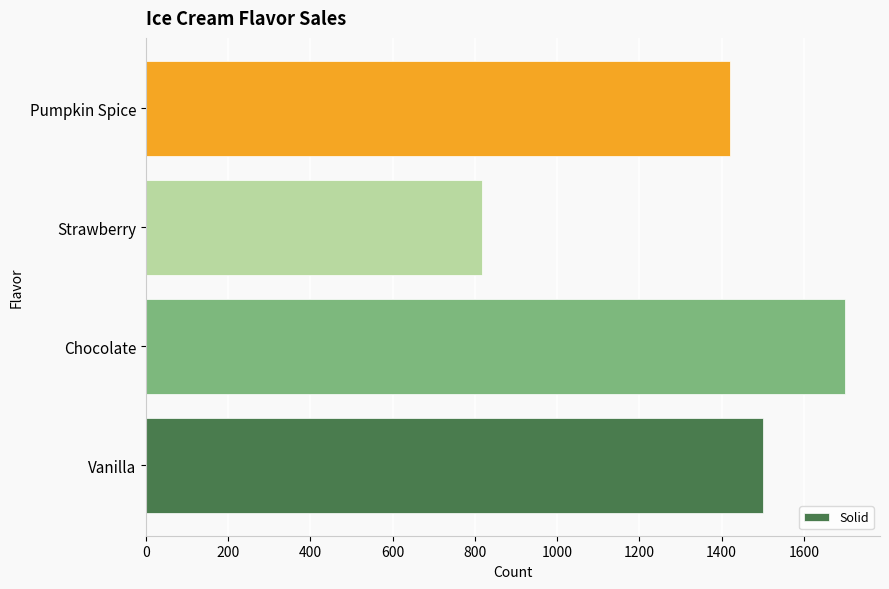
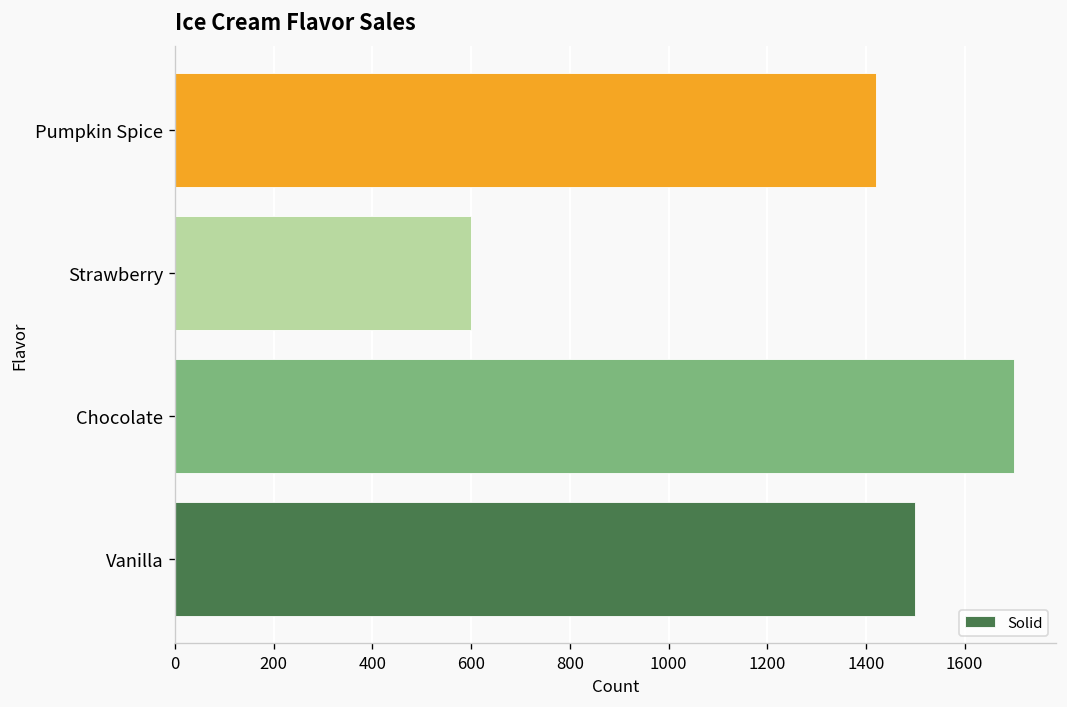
  {
    "Pumpkin Spice": 1420,
-   "Strawberry": 820,
+   "Strawberry": 600,
    "Chocolate": 1700,
    "Vanilla": 1500
  }
